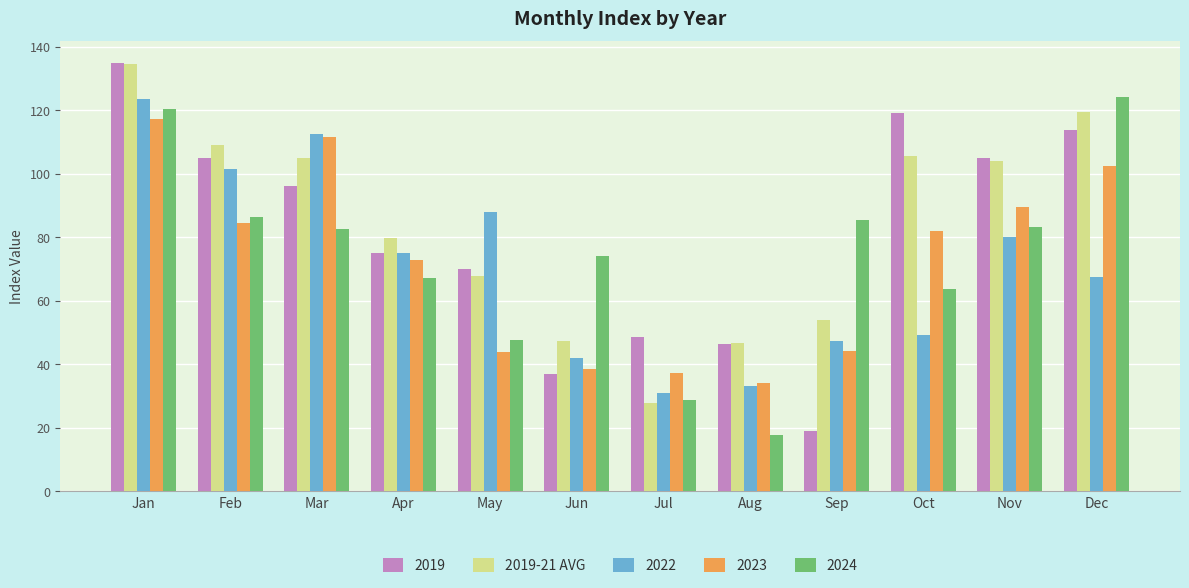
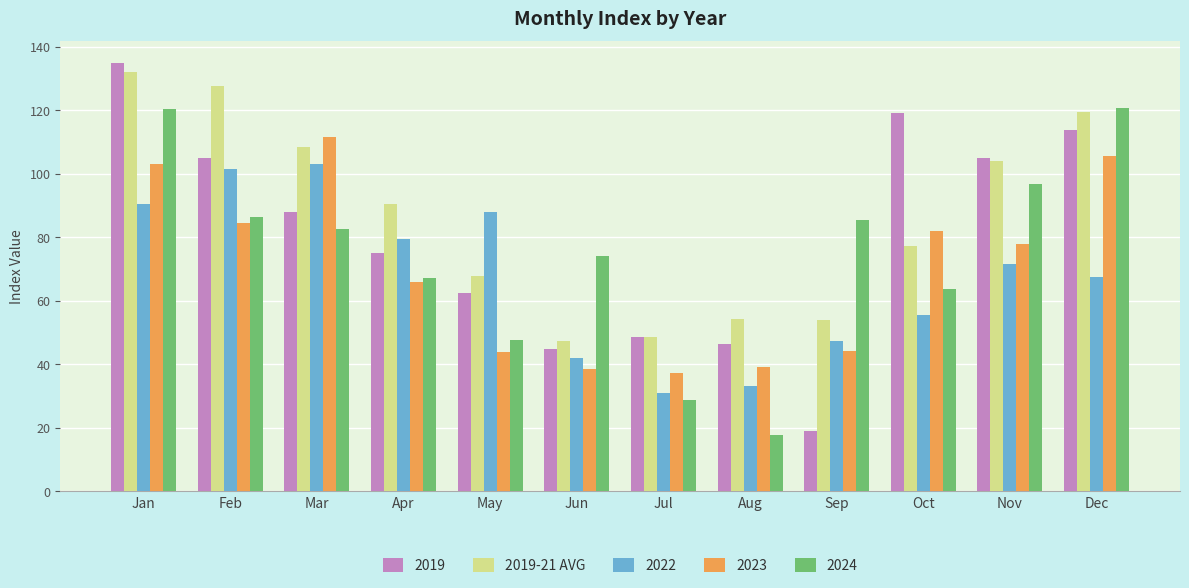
  {
    "2019": {
      "Jan": 135,
      "Feb": 105,
-     "Mar": 96,
+     "Mar": 88,
      "Apr": 75,
-     "May": 70,
-     "Jun": 37,
+     "May": 62,
+     "Jun": 45,
      "Jul": 48,
      "Aug": 47,
      "Sep": 19,
      "Oct": 119,
      "Nov": 105,
      "Dec": 114
    },
    "2019-21 AVG": {
-     "Jan": 135,
-     "Feb": 109,
-     "Mar": 105,
-     "Apr": 80,
+     "Jan": 132,
+     "Feb": 128,
+     "Mar": 109,
+     "Apr": 90,
      "May": 68,
      "Jun": 47,
-     "Jul": 28,
-     "Aug": 47,
+     "Jul": 49,
+     "Aug": 54,
      "Sep": 54,
-     "Oct": 106,
+     "Oct": 77,
      "Nov": 104,
      "Dec": 119
    },
    "2022": {
-     "Jan": 124,
+     "Jan": 91,
      "Feb": 102,
-     "Mar": 113,
-     "Apr": 75,
+     "Mar": 103,
+     "Apr": 79,
      "May": 88,
      "Jun": 42,
      "Jul": 31,
      "Aug": 33,
      "Sep": 47,
-     "Oct": 49,
-     "Nov": 80,
+     "Oct": 55,
+     "Nov": 72,
      "Dec": 68
    },
    "2023": {
-     "Jan": 117,
+     "Jan": 103,
      "Feb": 85,
      "Mar": 112,
-     "Apr": 73,
+     "Apr": 66,
      "May": 44,
      "Jun": 38,
      "Jul": 37,
-     "Aug": 34,
+     "Aug": 39,
      "Sep": 44,
      "Oct": 82,
-     "Nov": 90,
-     "Dec": 103
+     "Nov": 78,
+     "Dec": 106
    },
    "2024": {
      "Jan": 121,
      "Feb": 86,
      "Mar": 83,
      "Apr": 67,
      "May": 48,
      "Jun": 74,
      "Jul": 29,
      "Aug": 18,
      "Sep": 86,
      "Oct": 64,
-     "Nov": 83,
-     "Dec": 124
+     "Nov": 97,
+     "Dec": 121
    }
  }
